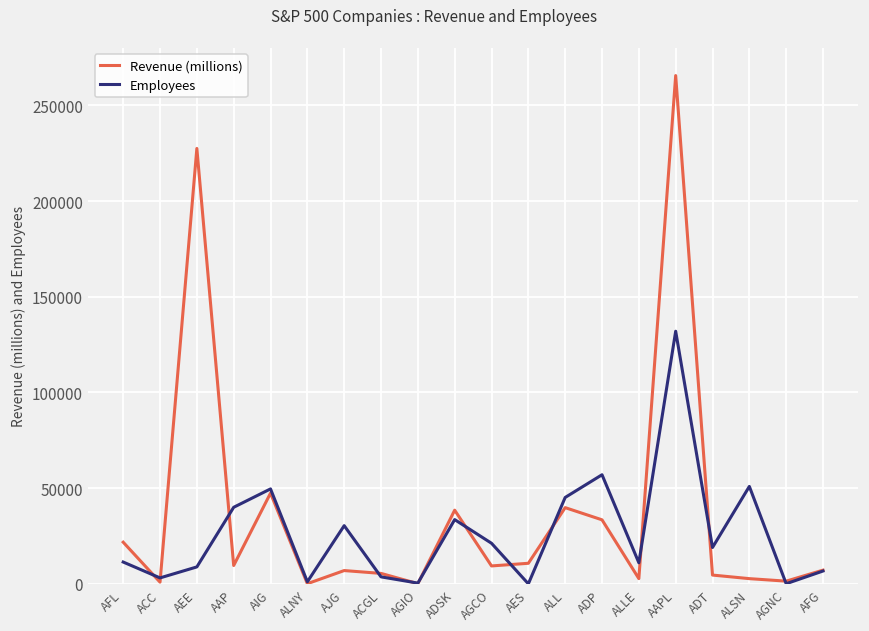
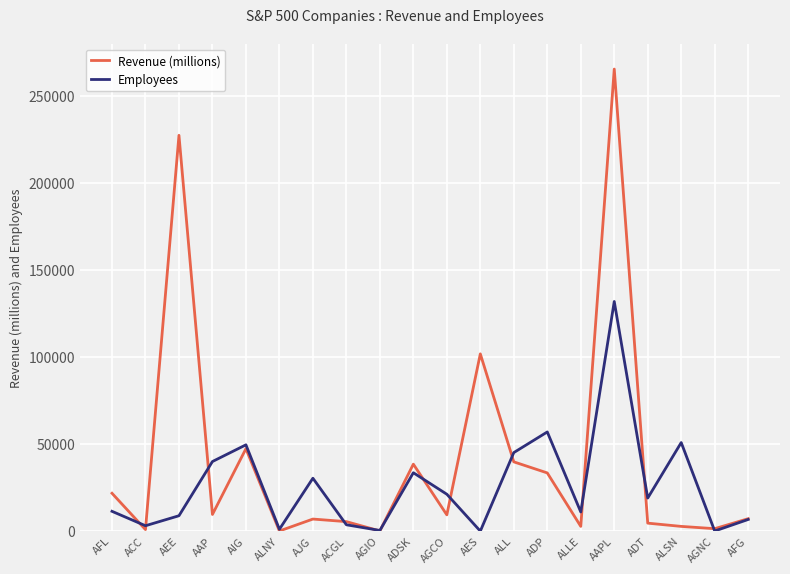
  {
    "Revenue (millions)": {
      "AFL": 22000,
      "ACC": 1000,
      "AEE": 228000,
      "AAP": 10000,
      "AIG": 47000,
      "AJG": 7000,
      "ACGL": 5000,
      "ADSK": 38000,
      "AGCO": 9000,
-     "AES": 11000,
+     "AES": 102000,
      "ALL": 40000,
      "ADP": 33000,
      "ALLE": 3000,
      "AAPL": 266000,
      "ADT": 5000,
      "ALSN": 3000
    },
    "Employees": {
      "AFL": 11000,
      "ACC": 3000,
      "AEE": 9000,
      "AAP": 40000,
      "AIG": 50000,
      "AJG": 30000,
      "ACGL": 4000,
      "ADSK": 34000,
      "AGCO": 21000,
      "AES": 0,
      "ALL": 45000,
      "ADP": 57000,
      "ALLE": 11000,
      "AAPL": 132000,
      "ADT": 19000,
      "ALSN": 51000
    }
  }
